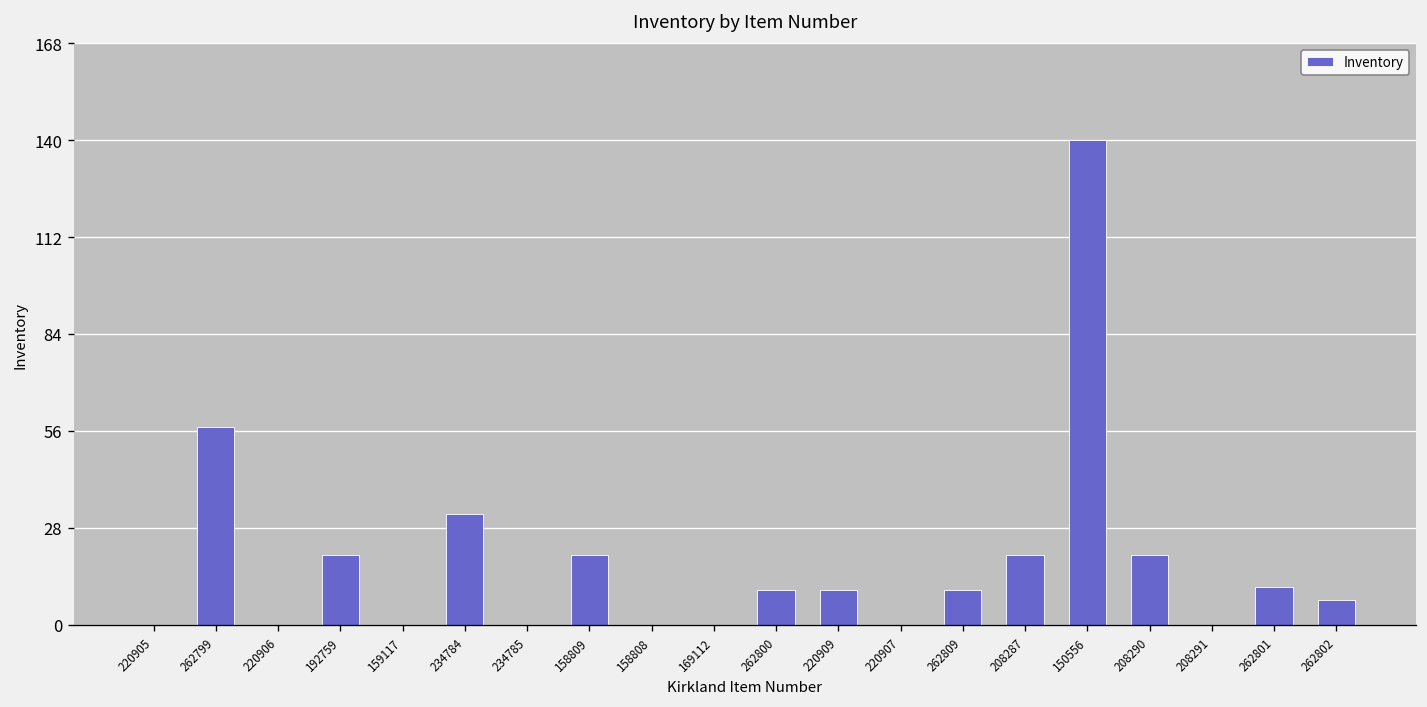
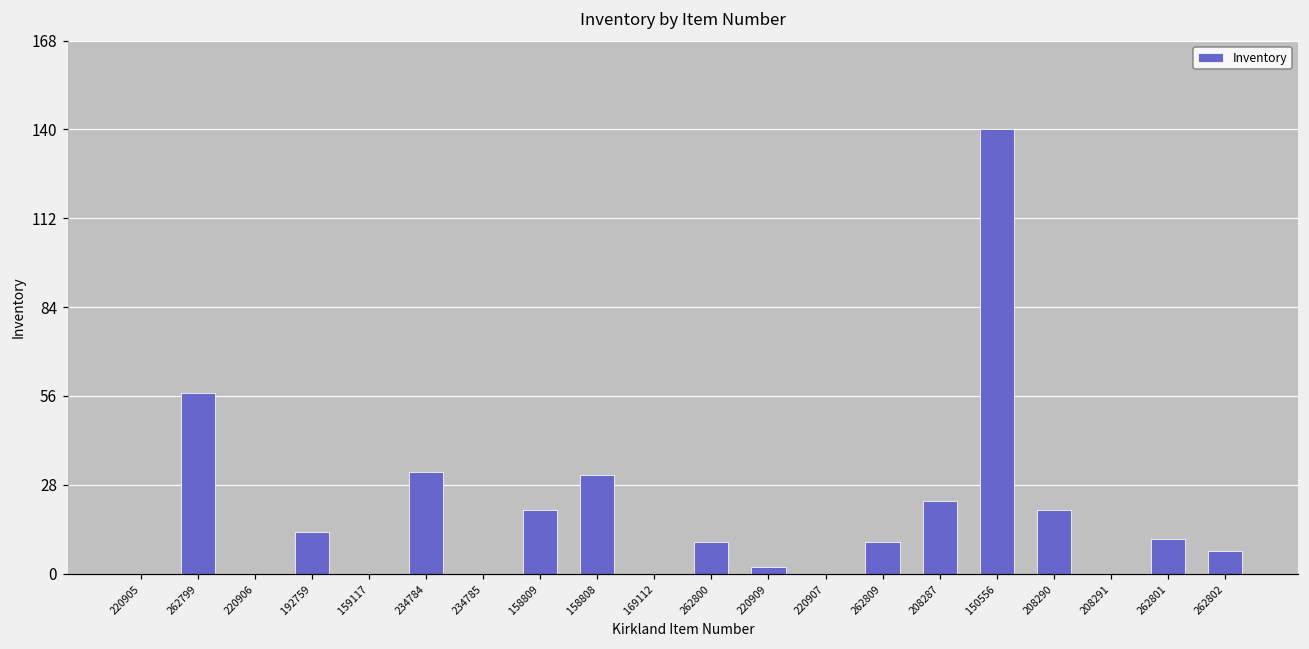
  {
    "220905": 0,
    "262799": 57,
    "220906": 0,
-   "192759": 20,
+   "192759": 13,
    "159117": 0,
    "234784": 32,
    "234785": 0,
    "158809": 20,
-   "158808": 0,
+   "158808": 31,
    "169112": 0,
    "262800": 10,
-   "220909": 10,
+   "220909": 2,
    "220907": 0,
    "262809": 10,
-   "208287": 20,
+   "208287": 23,
    "150556": 140,
    "208290": 20,
    "208291": 0,
    "262801": 11,
    "262802": 7
  }
